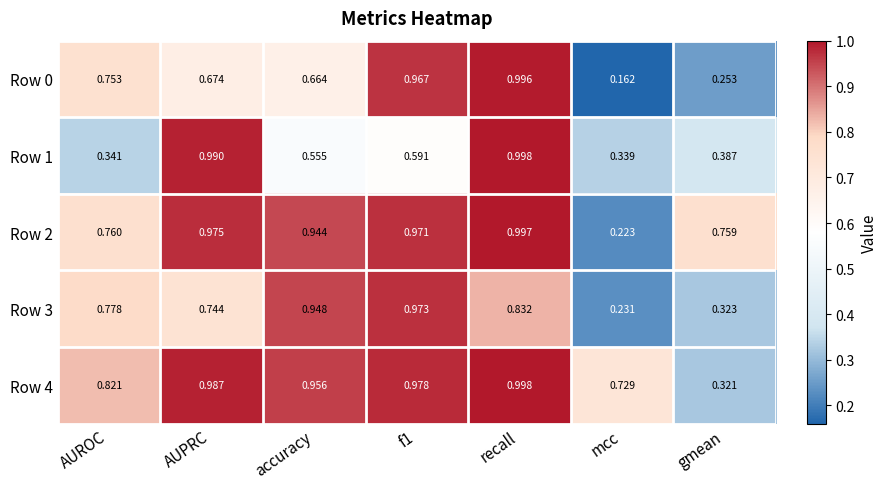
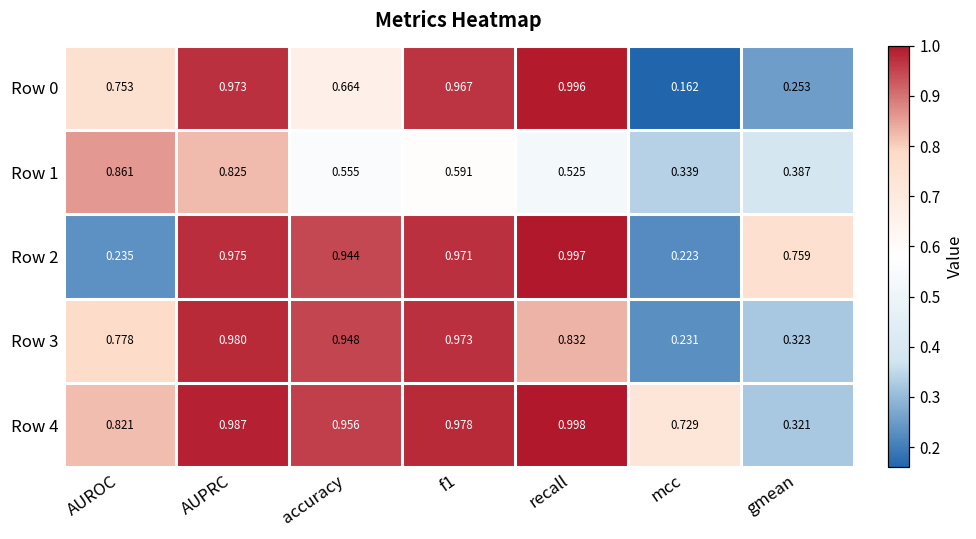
  {
    "Row 0": {
      "AUROC": 0.753,
-     "AUPRC": 0.674,
+     "AUPRC": 0.973,
      "accuracy": 0.664,
      "f1": 0.967,
      "recall": 0.996,
      "mcc": 0.162,
      "gmean": 0.253
    },
    "Row 1": {
-     "AUROC": 0.341,
-     "AUPRC": 0.990,
+     "AUROC": 0.861,
+     "AUPRC": 0.825,
      "accuracy": 0.555,
      "f1": 0.591,
-     "recall": 0.998,
+     "recall": 0.525,
      "mcc": 0.339,
      "gmean": 0.387
    },
    "Row 2": {
-     "AUROC": 0.760,
+     "AUROC": 0.235,
      "AUPRC": 0.975,
      "accuracy": 0.944,
      "f1": 0.971,
      "recall": 0.997,
      "mcc": 0.223,
      "gmean": 0.759
    },
    "Row 3": {
      "AUROC": 0.778,
-     "AUPRC": 0.744,
+     "AUPRC": 0.980,
      "accuracy": 0.948,
      "f1": 0.973,
      "recall": 0.832,
      "mcc": 0.231,
      "gmean": 0.323
    },
    "Row 4": {
      "AUROC": 0.821,
      "AUPRC": 0.987,
      "accuracy": 0.956,
      "f1": 0.978,
      "recall": 0.998,
      "mcc": 0.729,
      "gmean": 0.321
    }
  }
